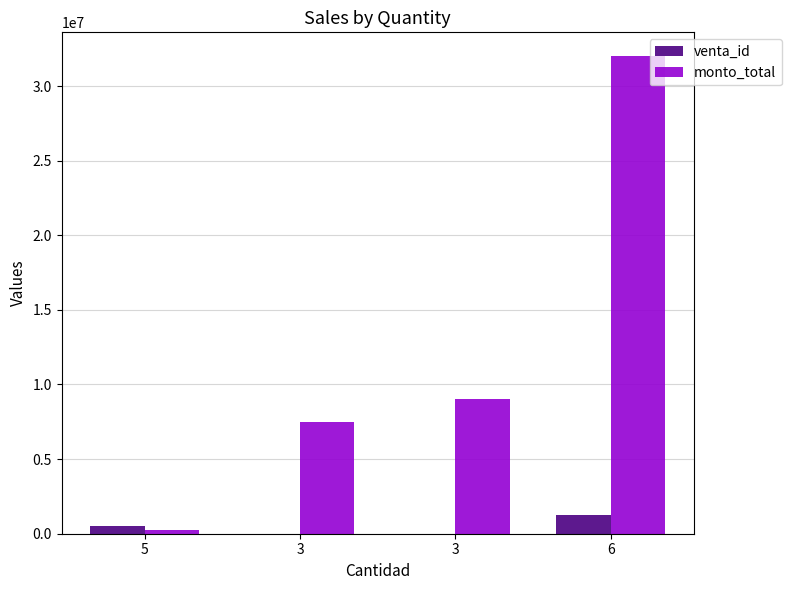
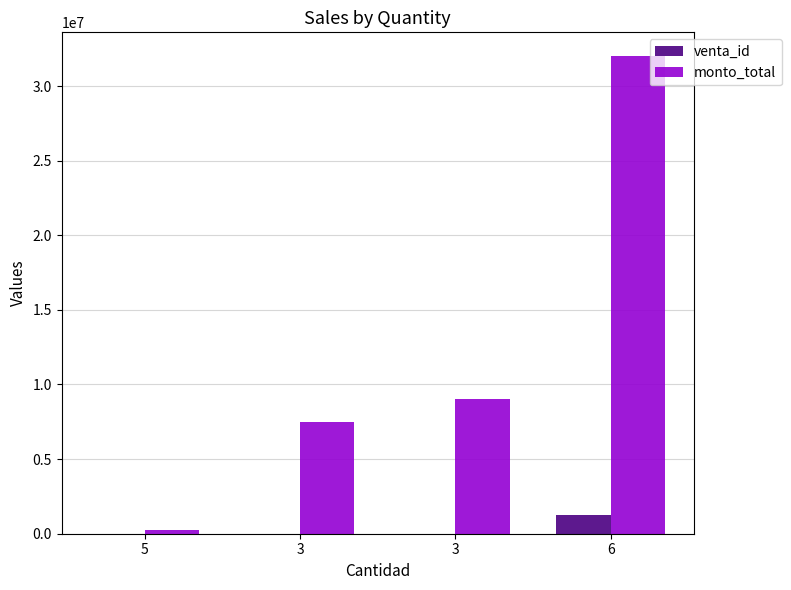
  {
    "venta_id": {
-     "5": 500000,
+     "5": 0,
      "6": 1200000
    },
    "monto_total": {
      "5": 300000,
      "6": 32000000
    }
  }
